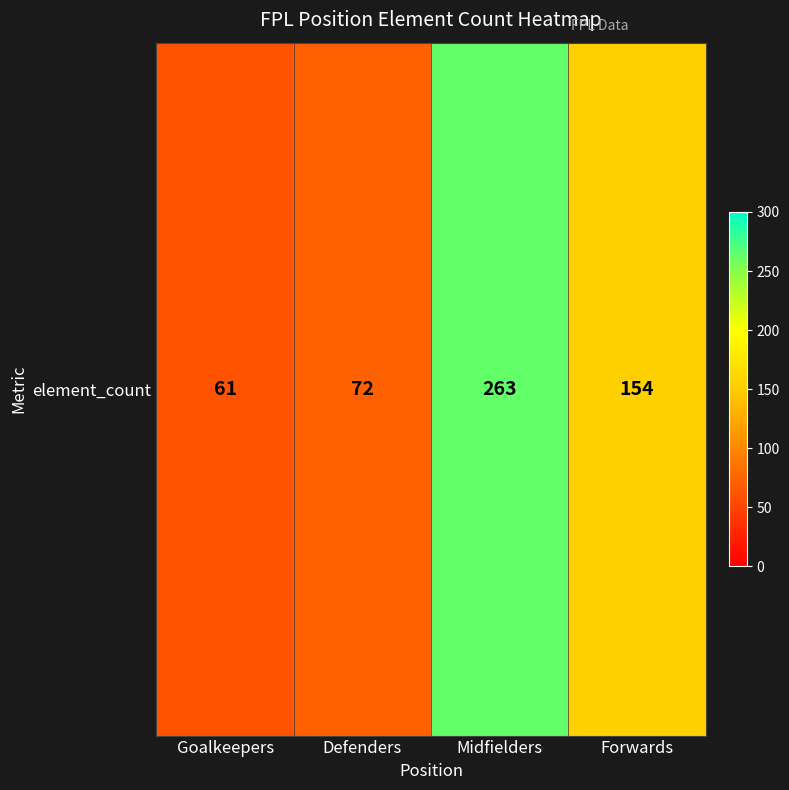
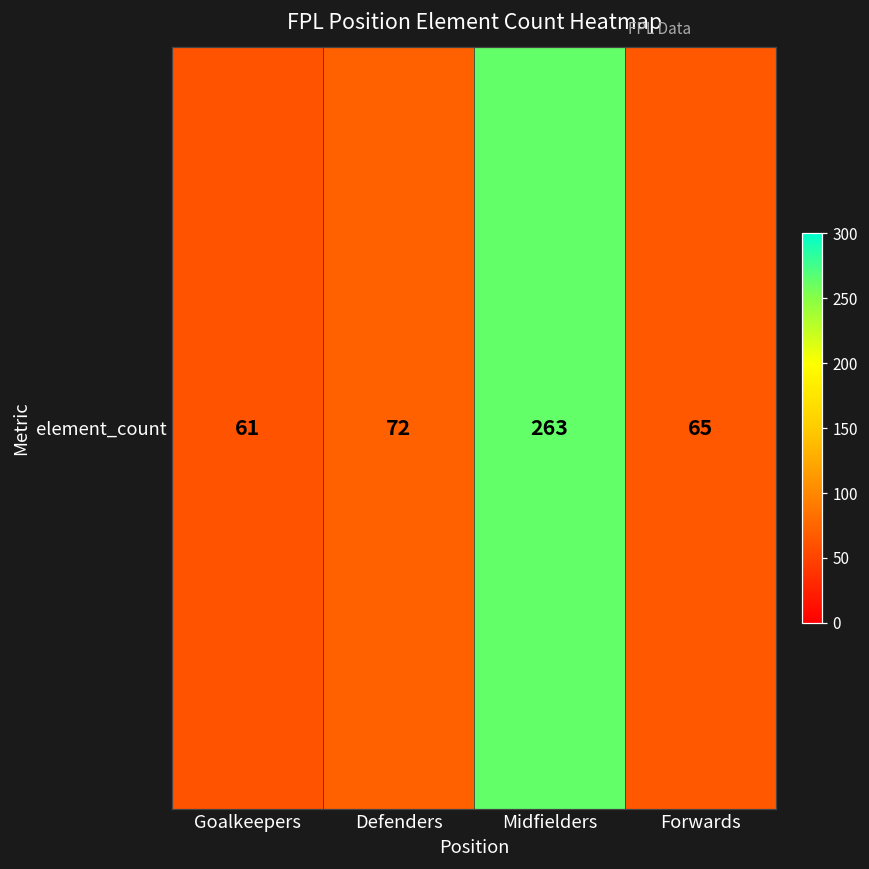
  {
    "element_count": {
      "Goalkeepers": 61,
      "Defenders": 72,
      "Midfielders": 263,
-     "Forwards": 154
+     "Forwards": 65
    }
  }
